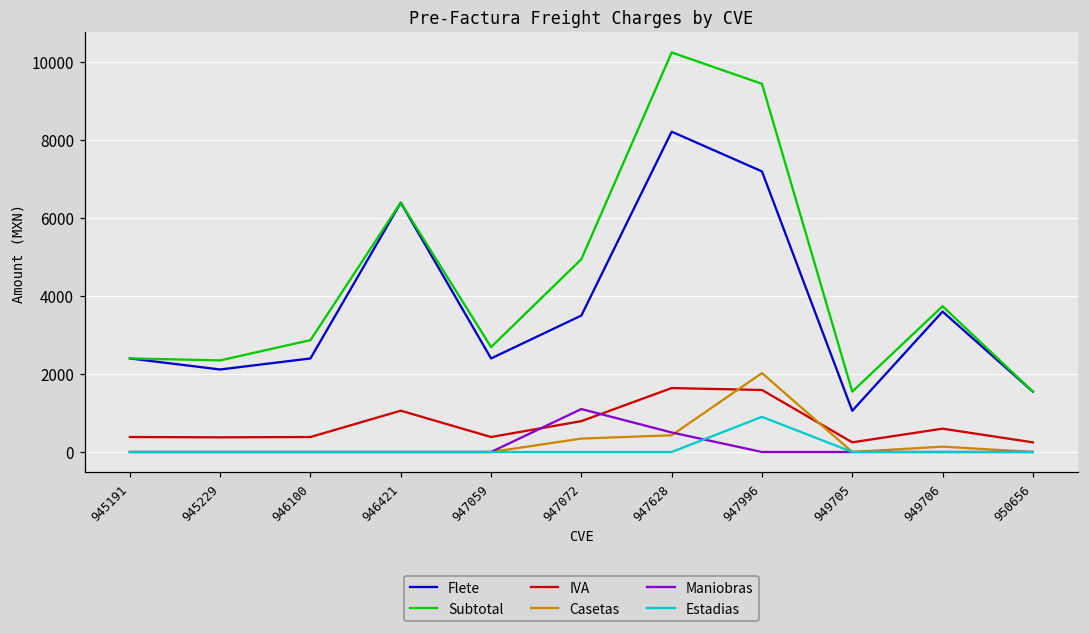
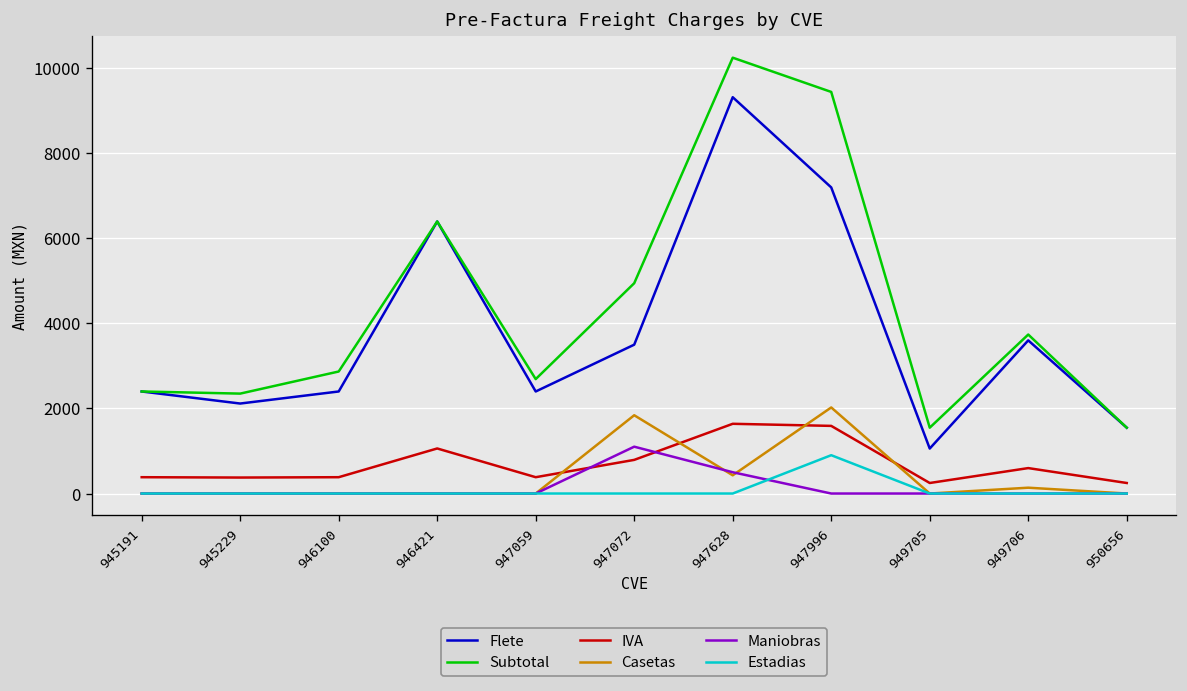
  {
    "Flete": {
      "945229": 2100,
      "946100": 2400,
      "947059": 2400,
      "947072": 3500,
-     "947628": 8200,
+     "947628": 9300,
      "947996": 7200,
      "949705": 1100,
      "949706": 3600
    },
    "Subtotal": {
      "945229": 2300,
      "946100": 2900,
      "947059": 2700,
      "947072": 4900,
      "947628": 10200,
      "947996": 9400,
      "949705": 1500,
      "949706": 3700
    },
    "IVA": {
      "945191": 400,
      "945229": 400,
      "946100": 400,
      "946421": 1100,
      "947059": 400,
      "947072": 800,
      "947628": 1600,
      "947996": 1600,
      "949705": 200,
      "949706": 600,
      "950656": 200
    },
    "Casetas": {
-     "947072": 300,
+     "947072": 1800,
      "947996": 2000,
      "949706": 100
    },
    "Maniobras": {
      "947072": 1100,
      "947996": 0
    },
    "Estadias": {
      "947072": 0,
      "947628": 0,
      "947996": 900
    }
  }
